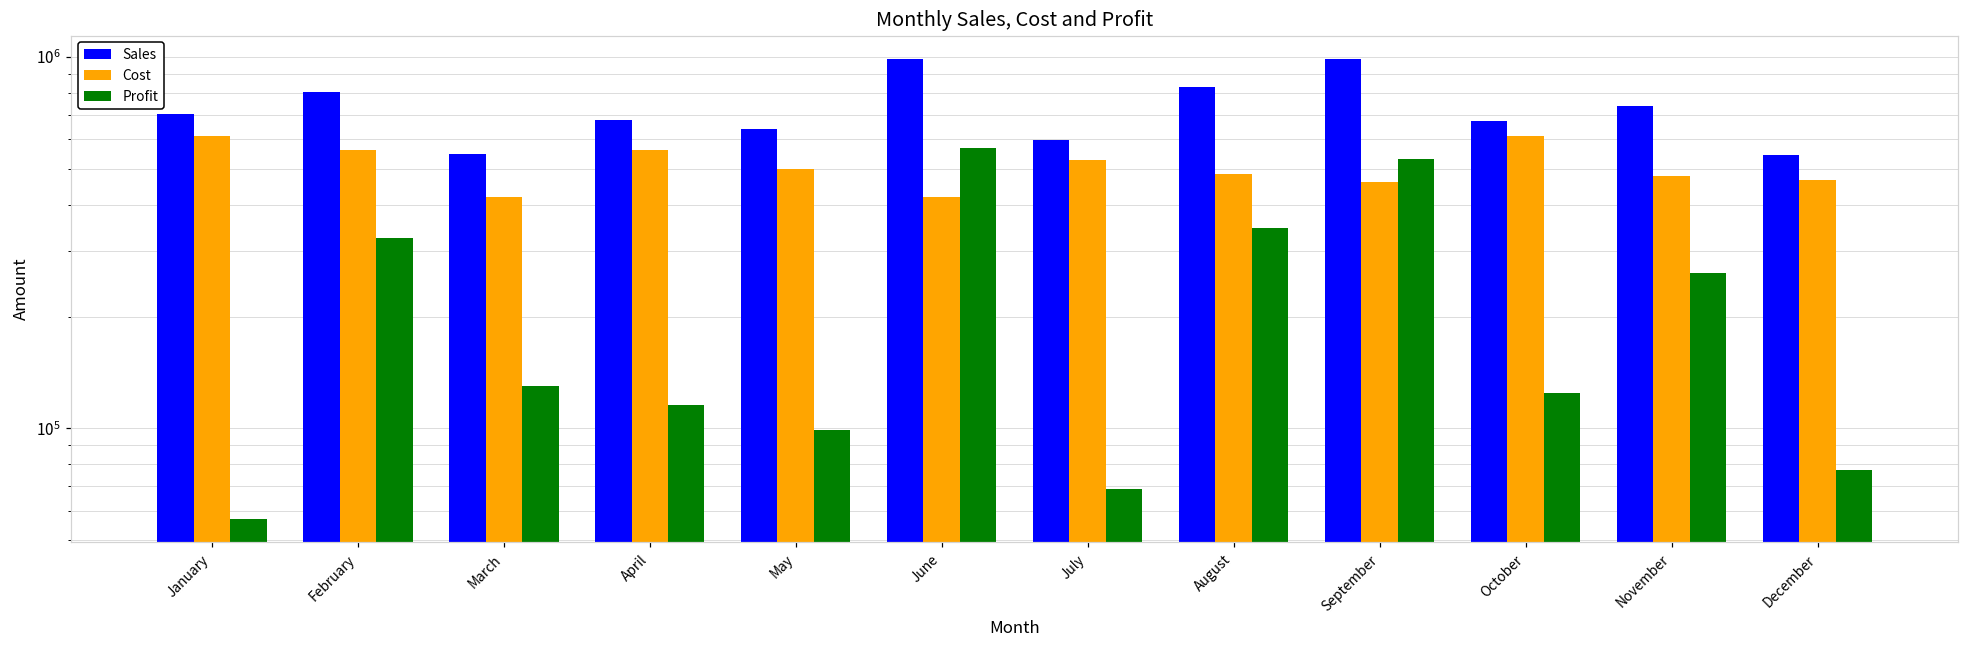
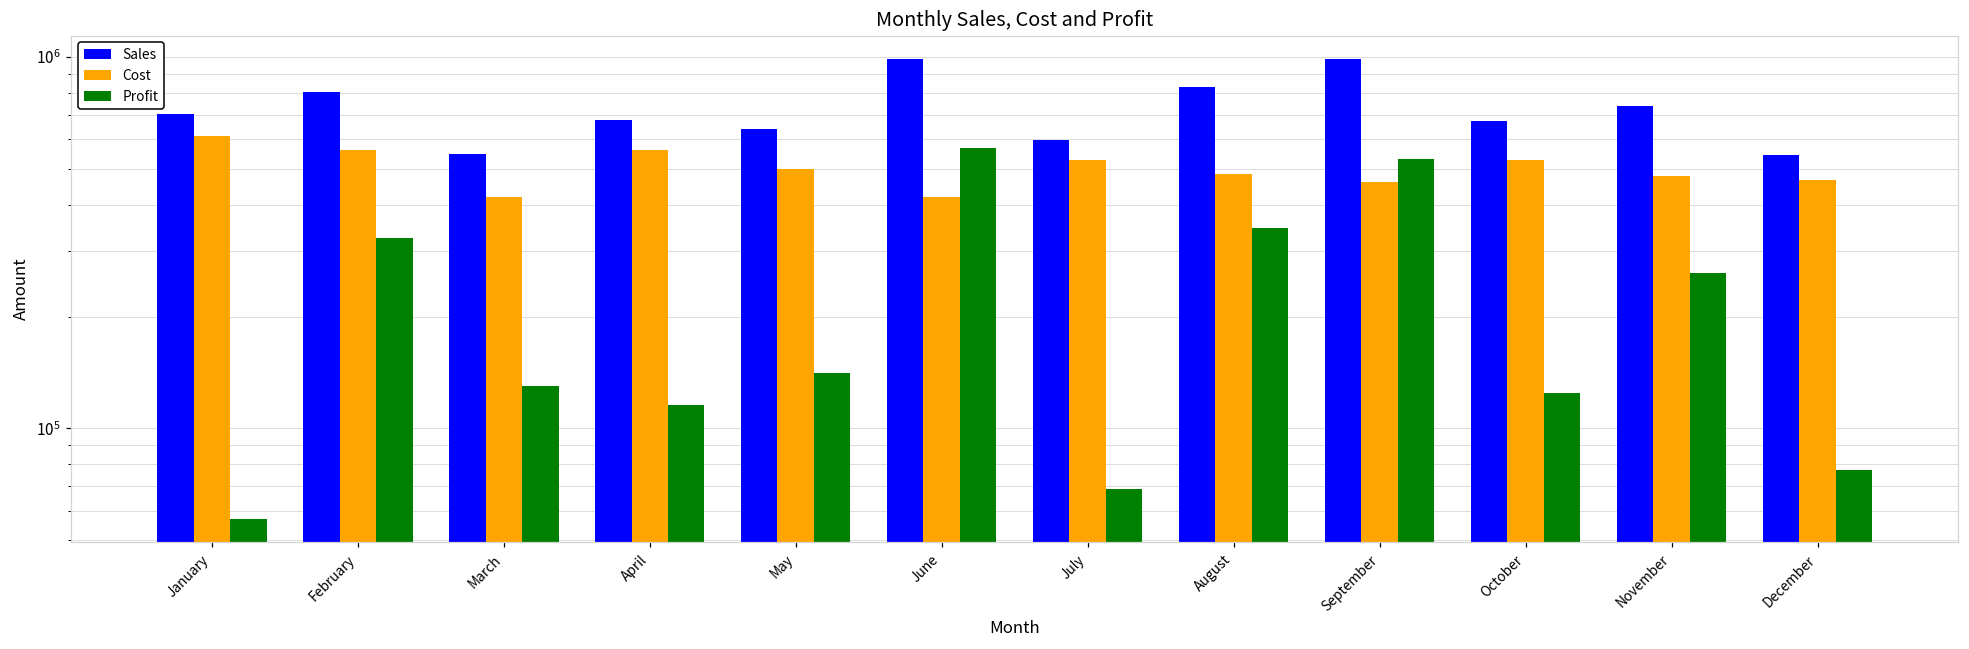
  {
    "Sales": {
      "January": 700000,
      "February": 800000,
      "March": 550000,
      "April": 680000,
      "May": 640000,
      "June": 990000,
      "July": 600000,
      "August": 830000,
      "September": 990000,
      "October": 670000,
      "November": 740000,
      "December": 550000
    },
    "Cost": {
      "January": 610000,
      "February": 560000,
      "March": 420000,
      "April": 560000,
      "May": 500000,
      "June": 420000,
      "July": 530000,
      "August": 490000,
      "September": 460000,
-     "October": 610000,
+     "October": 530000,
      "November": 480000,
      "December": 470000
    },
    "Profit": {
      "January": 57000,
      "February": 330000,
      "March": 130000,
      "April": 116000,
-     "May": 99000,
+     "May": 141000,
      "June": 570000,
      "July": 69000,
      "August": 350000,
      "September": 530000,
      "October": 124000,
      "November": 260000,
      "December": 77000
    }
  }
